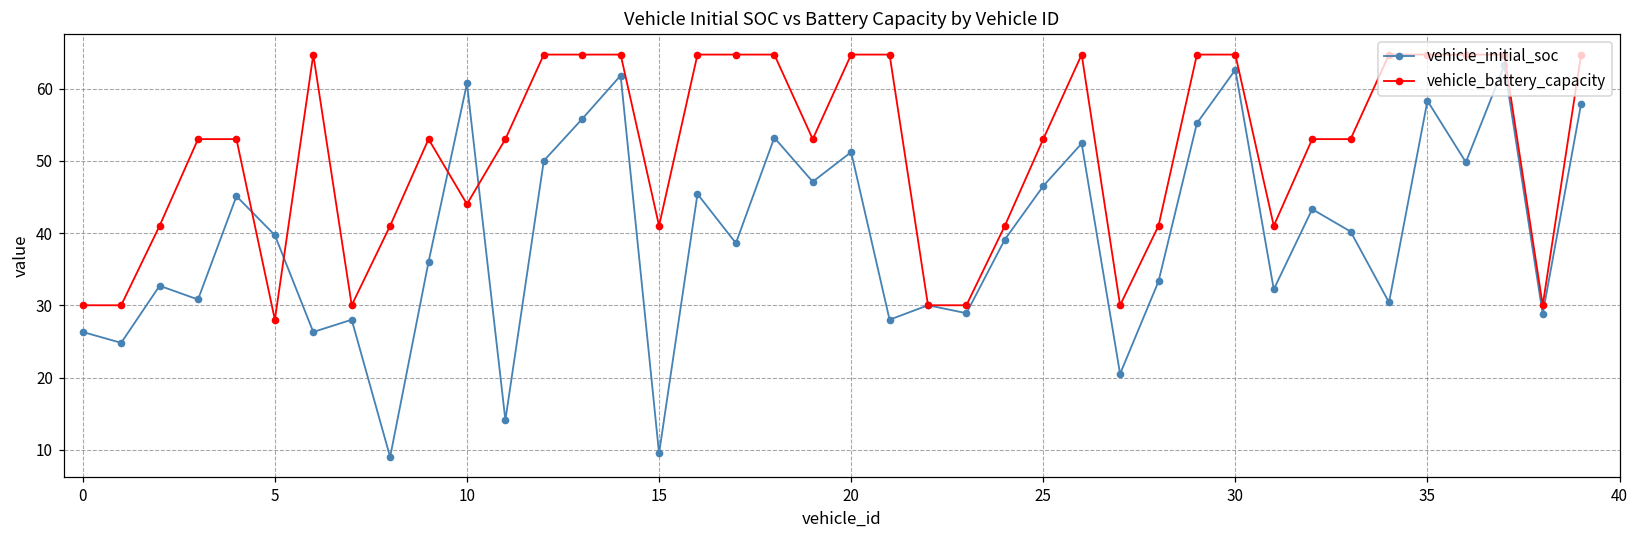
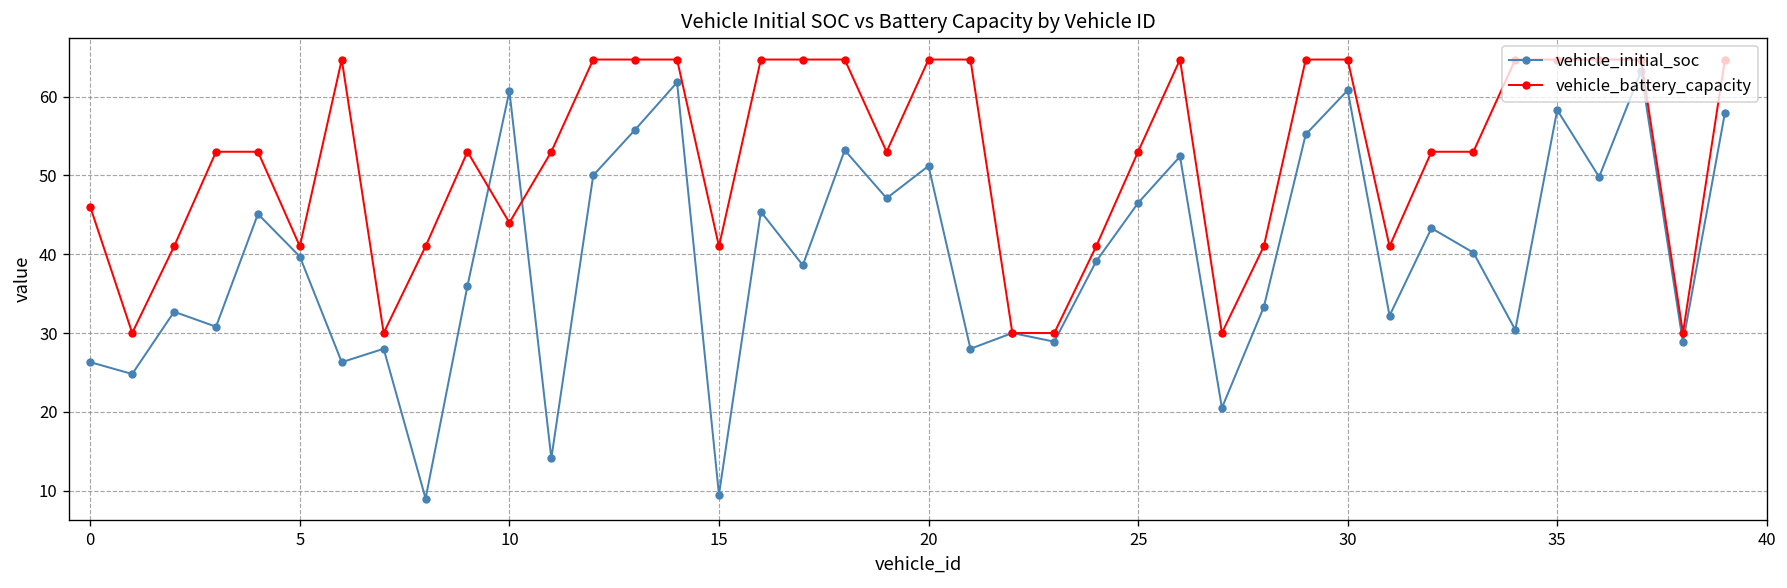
  {
    "vehicle_initial_soc": {
      "0": 26,
      "5": 40,
      "10": 61,
      "15": 10,
      "20": 51,
      "25": 47,
-     "30": 63,
+     "30": 61,
      "35": 58
    },
    "vehicle_battery_capacity": {
-     "0": 30,
-     "5": 28,
+     "0": 46,
+     "5": 41,
      "10": 44,
      "15": 41,
      "20": 65,
      "25": 53,
      "30": 65
    }
  }
